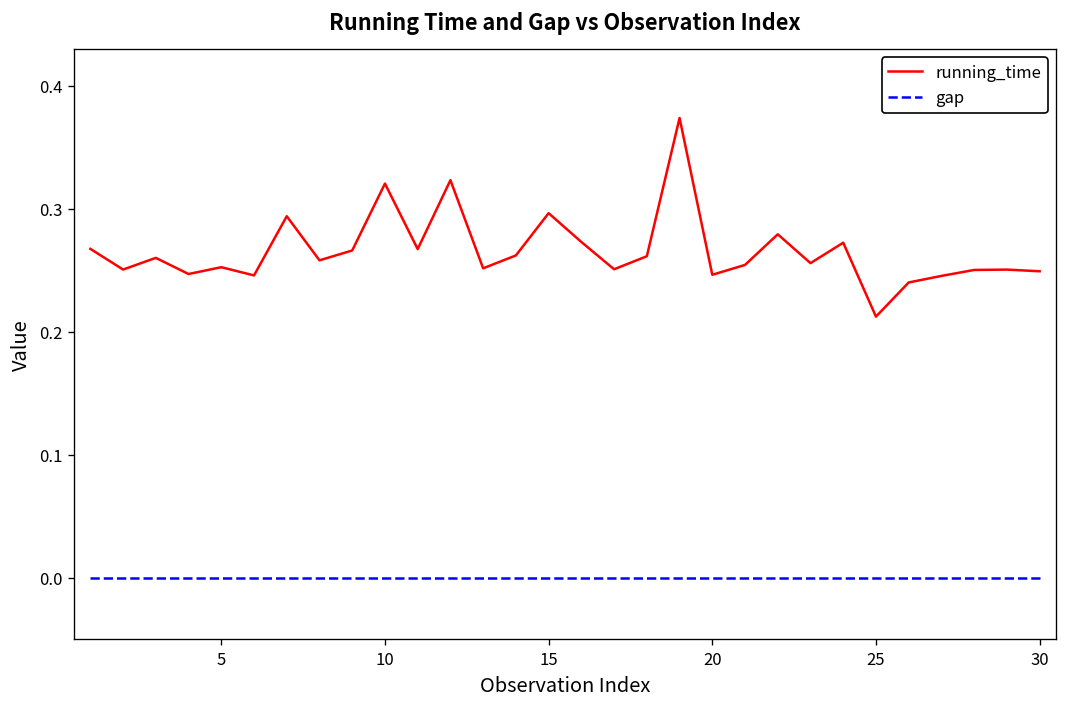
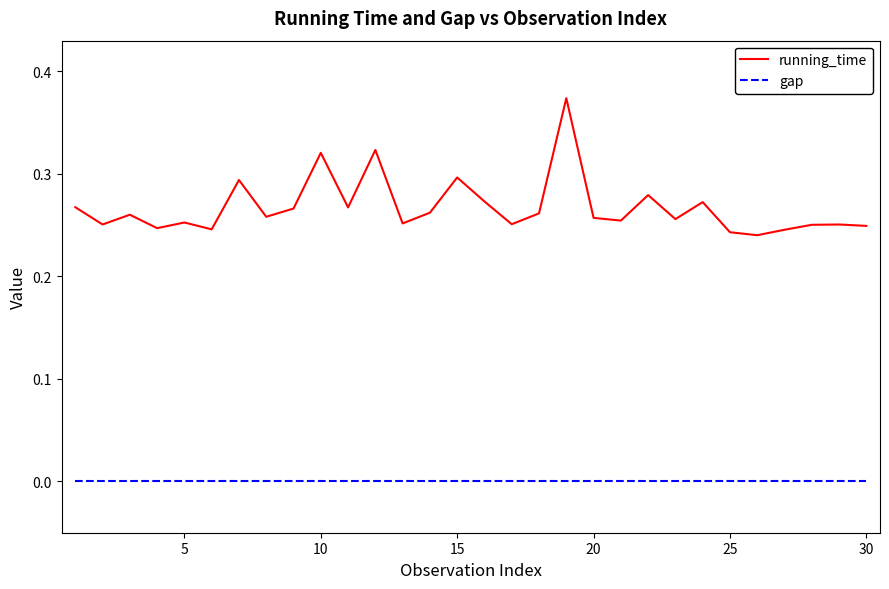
  {
    "running_time": {
      "5": 0.252,
      "10": 0.320,
      "15": 0.296,
-     "20": 0.246,
-     "25": 0.212,
+     "20": 0.257,
+     "25": 0.243,
      "30": 0.249
    },
    "gap": {
      "5": 0.000,
      "10": 0.000,
      "15": 0.000,
      "20": 0.000,
      "25": 0.000,
      "30": 0.000
    }
  }
